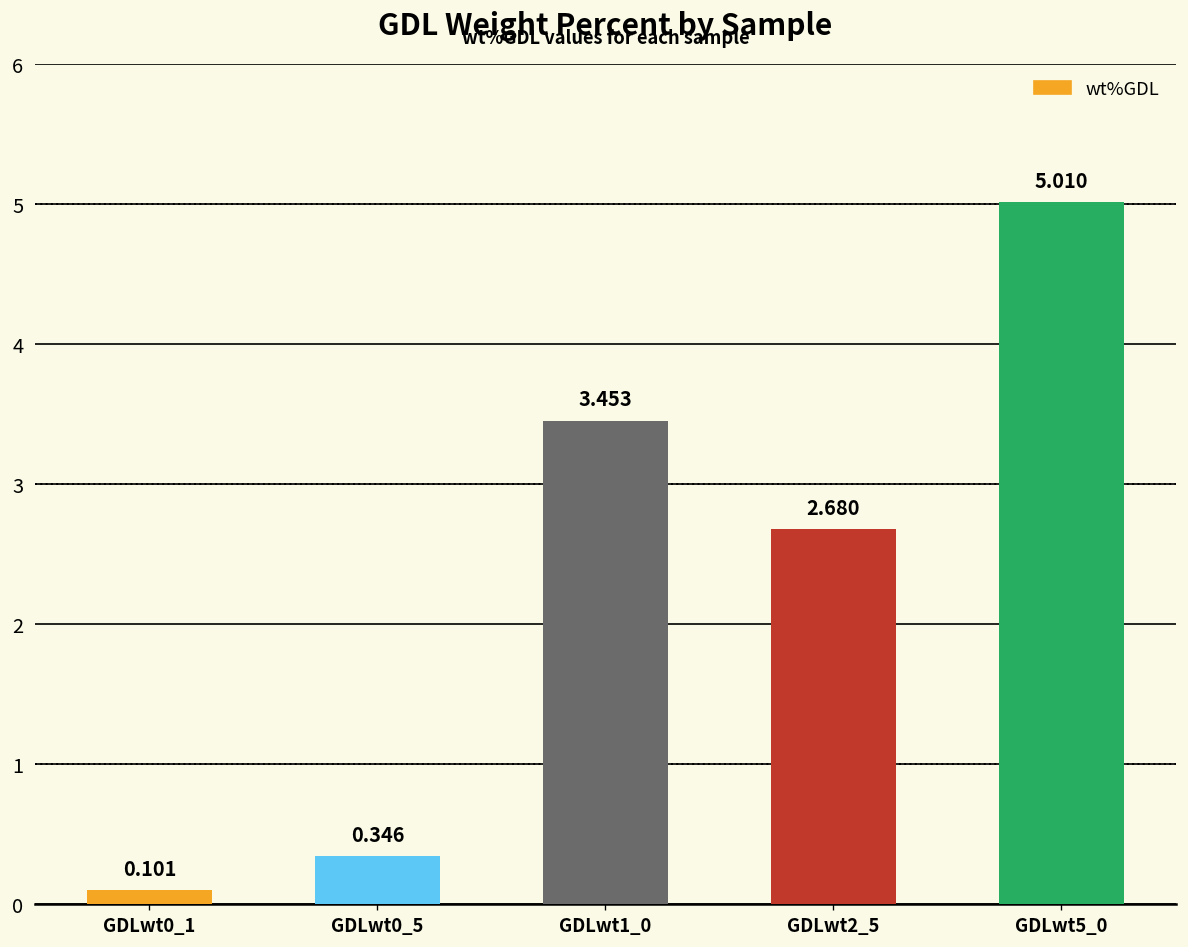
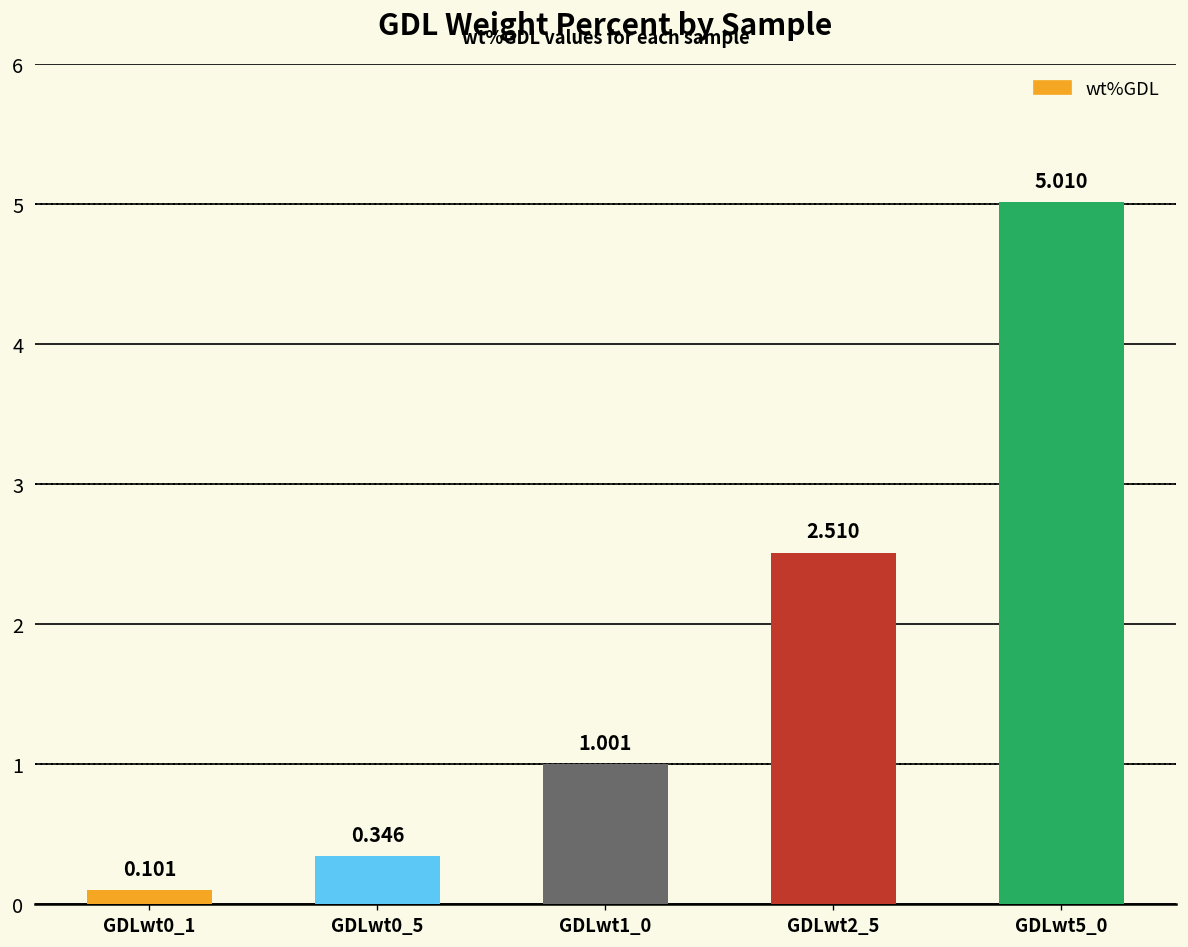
  {
    "GDLwt0_1": 0.101,
    "GDLwt0_5": 0.346,
-   "GDLwt1_0": 3.453,
-   "GDLwt2_5": 2.680,
+   "GDLwt1_0": 1.001,
+   "GDLwt2_5": 2.510,
    "GDLwt5_0": 5.010
  }
